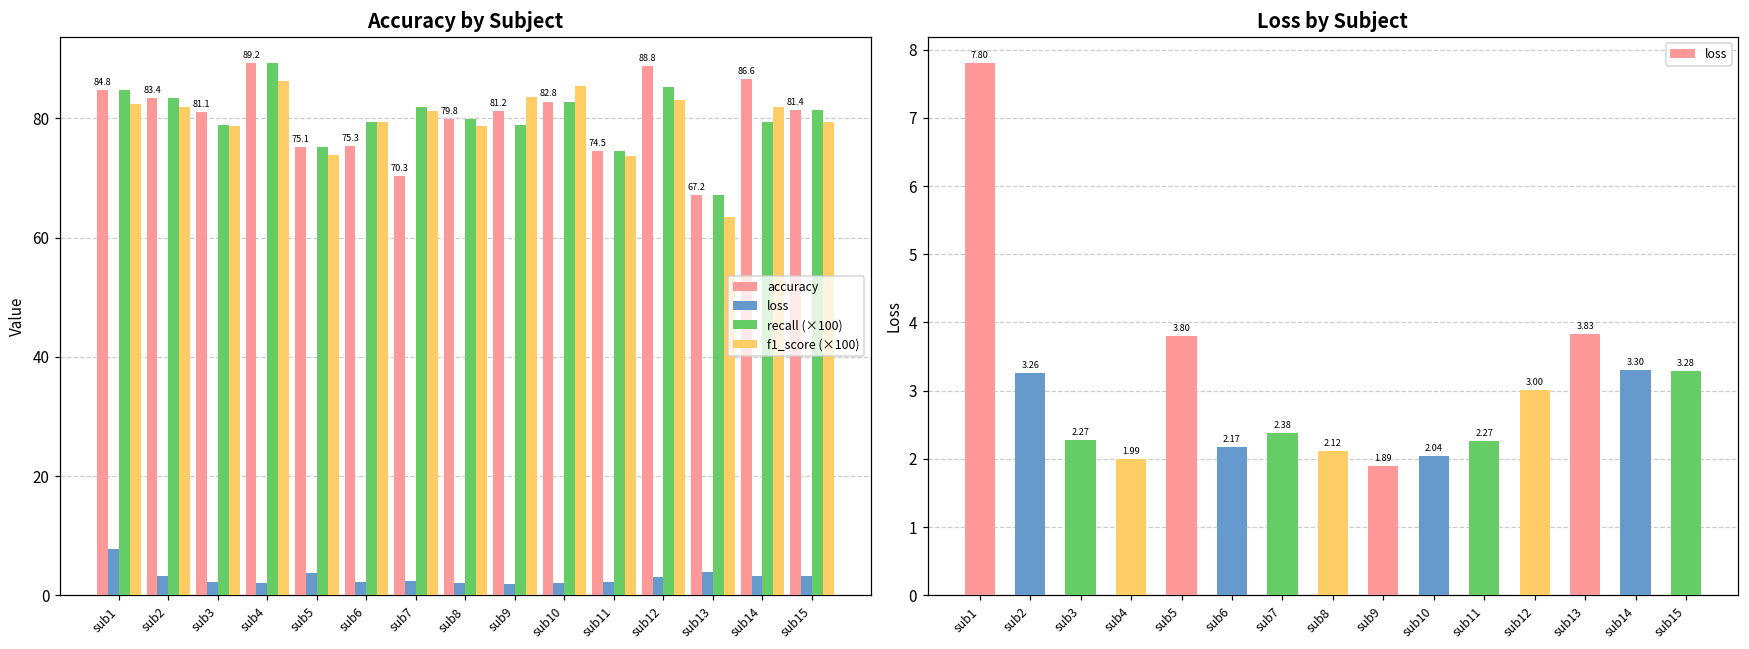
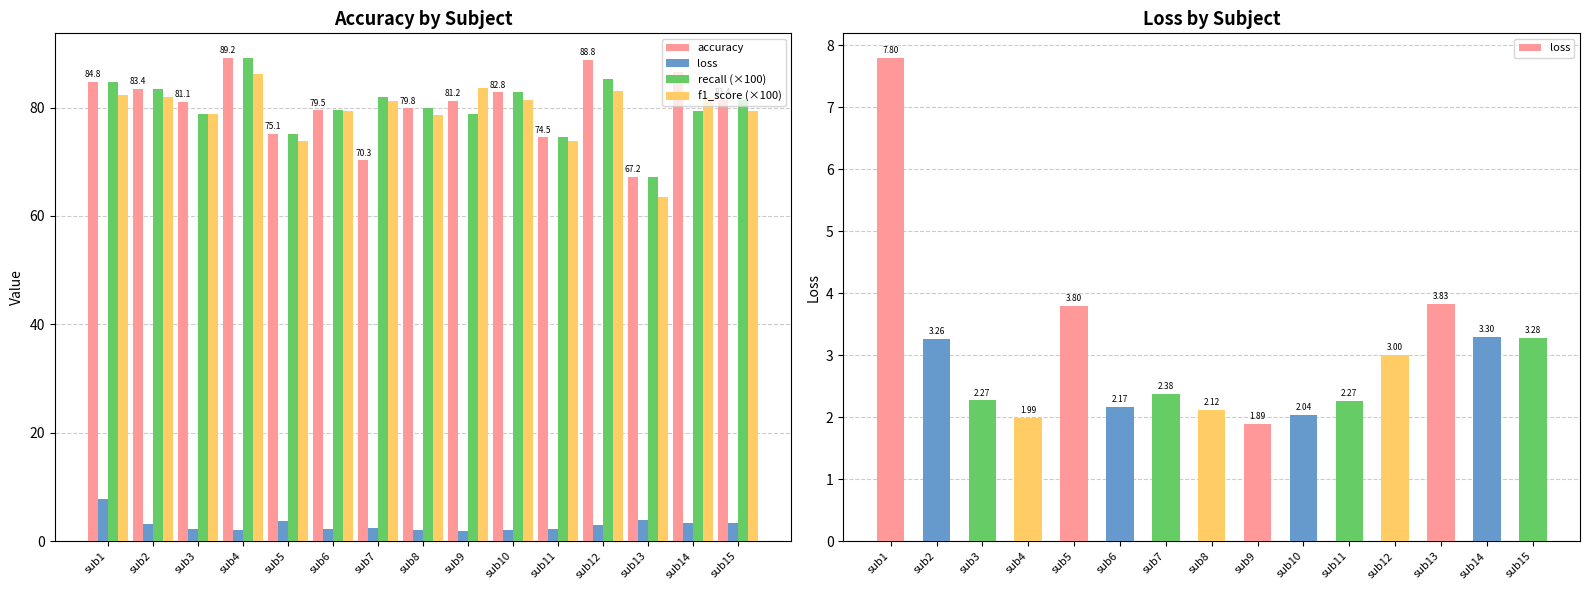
  {
    "Accuracy by Subject": {
      "accuracy": {
        "sub1": 84.8,
        "sub2": 83.4,
        "sub3": 81.1,
        "sub4": 89.2,
        "sub5": 75.1,
-       "sub6": 75.3,
+       "sub6": 79.5,
        "sub7": 70.3,
        "sub8": 79.8,
        "sub9": 81.2,
        "sub10": 82.8,
        "sub11": 74.5,
        "sub12": 88.8,
        "sub13": 67.2
      },
      "recall (×100)": {
        "sub3": 79,
        "sub7": 82,
        "sub9": 79,
        "sub12": 85,
        "sub14": 79
      },
      "f1_score (×100)": {
        "sub1": 82,
        "sub2": 82,
        "sub3": 79,
        "sub4": 86,
        "sub5": 74,
        "sub6": 79,
        "sub7": 81,
        "sub8": 79,
        "sub9": 84,
-       "sub10": 85,
+       "sub10": 81,
        "sub11": 74,
        "sub12": 83,
        "sub13": 63,
        "sub15": 79
      }
    },
    "Loss by Subject": {
      "sub1": 7.80,
      "sub2": 3.26,
      "sub3": 2.27,
      "sub4": 1.99,
      "sub5": 3.80,
      "sub6": 2.17,
      "sub7": 2.38,
      "sub8": 2.12,
      "sub9": 1.89,
      "sub10": 2.04,
      "sub11": 2.27,
      "sub12": 3.00,
      "sub13": 3.83,
      "sub14": 3.30,
      "sub15": 3.28
    }
  }
